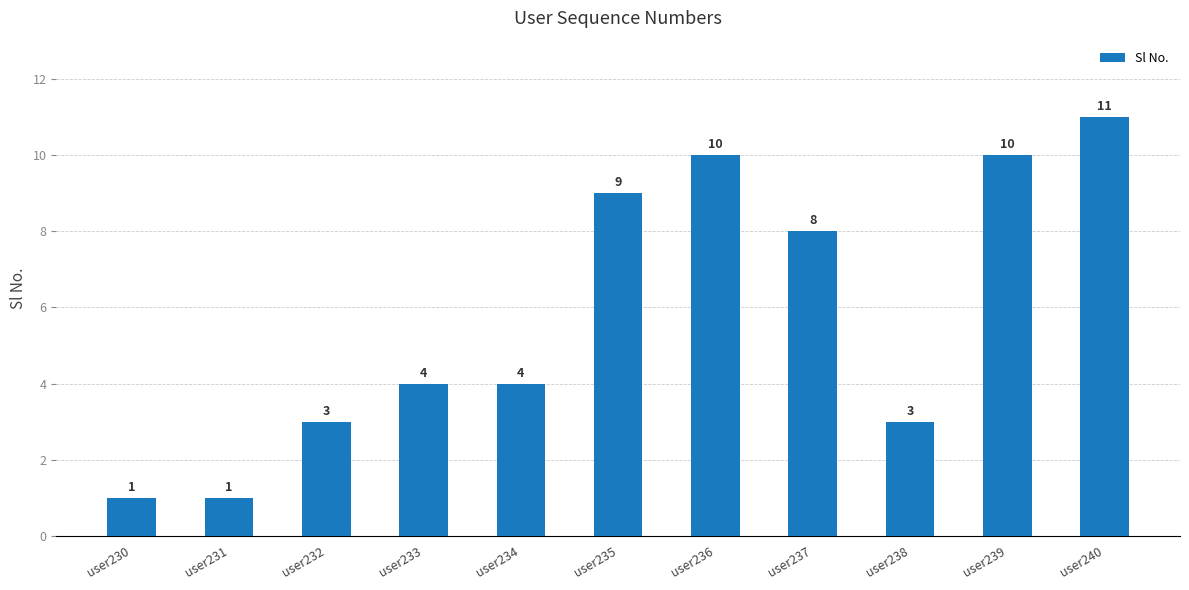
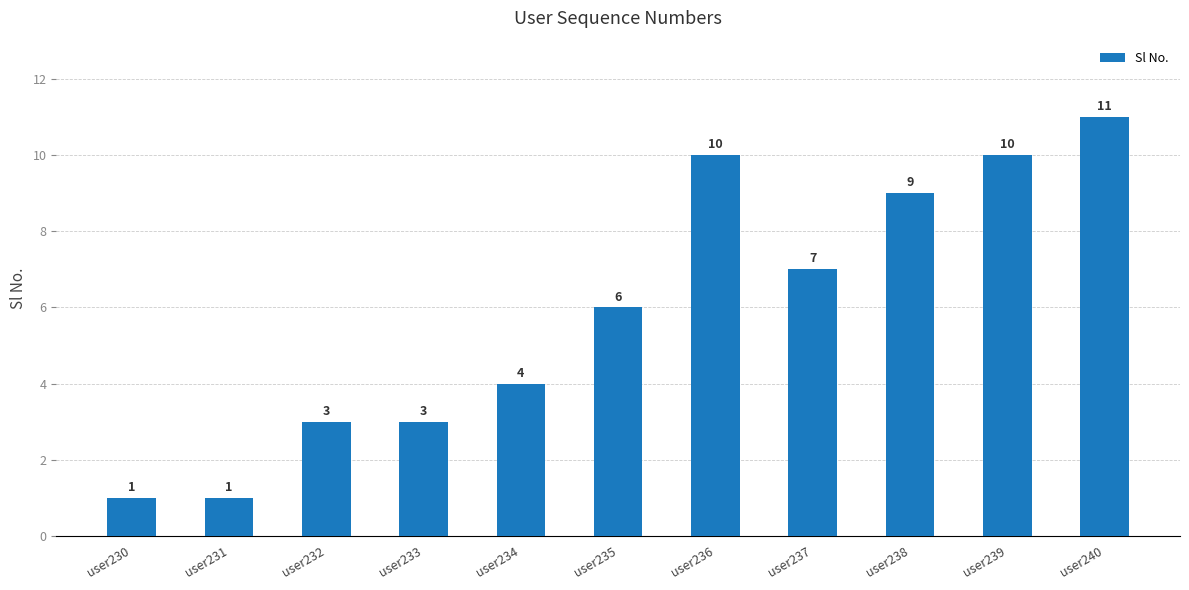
  {
    "user230": 1,
    "user231": 1,
    "user232": 3,
-   "user233": 4,
+   "user233": 3,
    "user234": 4,
-   "user235": 9,
+   "user235": 6,
    "user236": 10,
-   "user237": 8,
-   "user238": 3,
+   "user237": 7,
+   "user238": 9,
    "user239": 10,
    "user240": 11
  }
